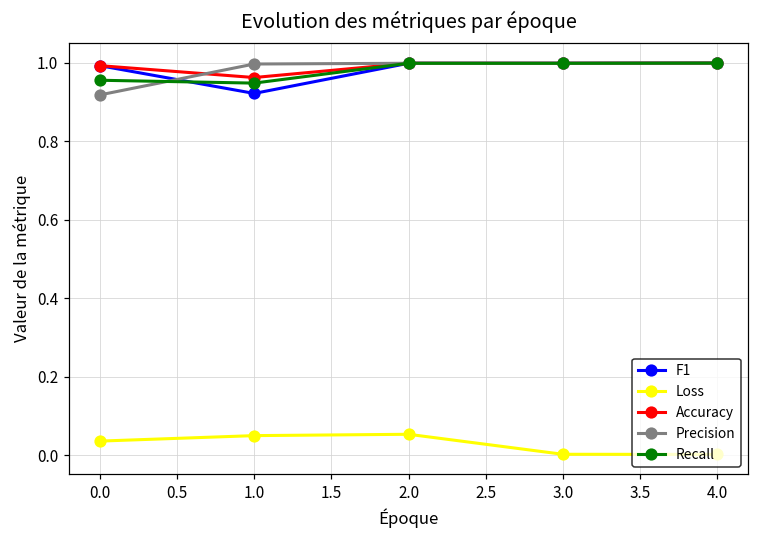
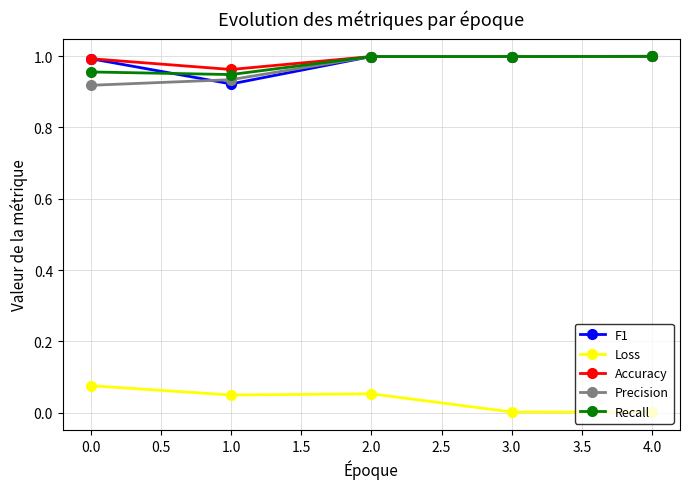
  {
    "F1": {
      "1.0": 0.92
    },
    "Loss": {
-     "0.0": 0.04,
+     "0.0": 0.08,
      "1.0": 0.05,
      "2.0": 0.05,
      "3.0": 0.00
    },
    "Accuracy": {
      "1.0": 0.96
    },
    "Precision": {
      "0.0": 0.92,
-     "1.0": 1.00
+     "1.0": 0.93
    },
    "Recall": {
      "0.0": 0.96,
      "1.0": 0.95
    }
  }
